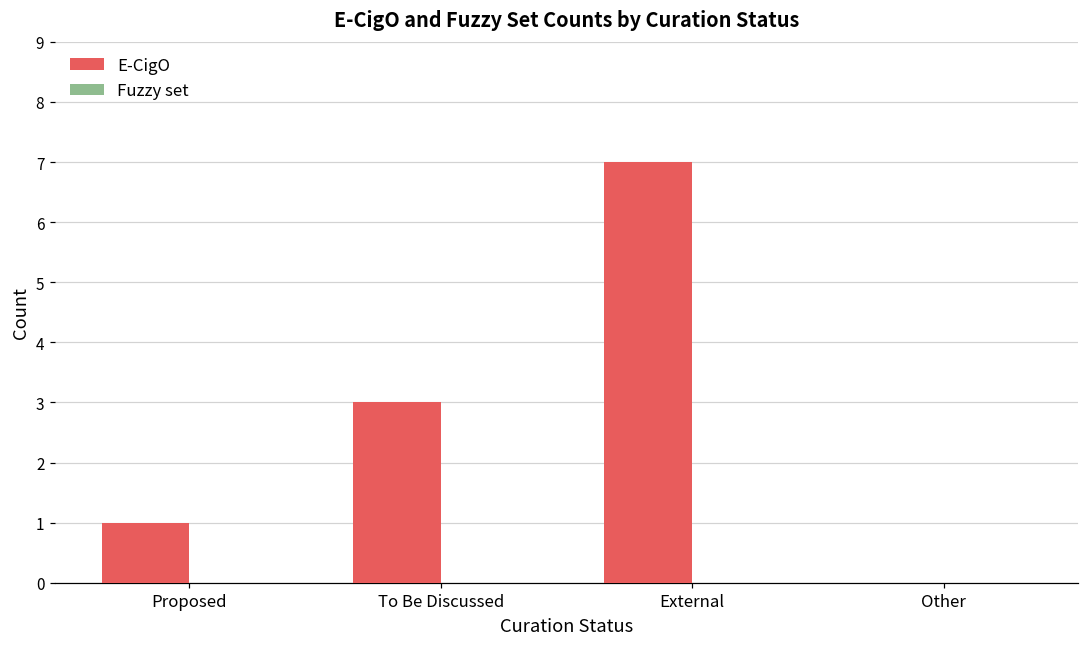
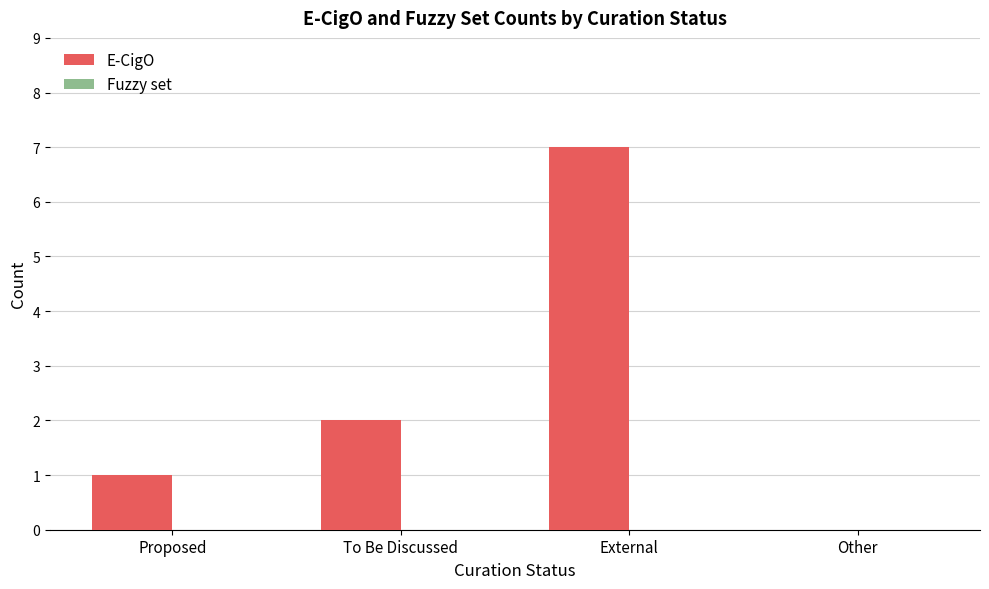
  {
    "E-CigO": {
      "Proposed": 1,
-     "To Be Discussed": 3,
+     "To Be Discussed": 2,
      "External": 7,
      "Other": 0
    },
    "Fuzzy set": {
      "Proposed": 0,
      "To Be Discussed": 0,
      "External": 0,
      "Other": 0
    }
  }
